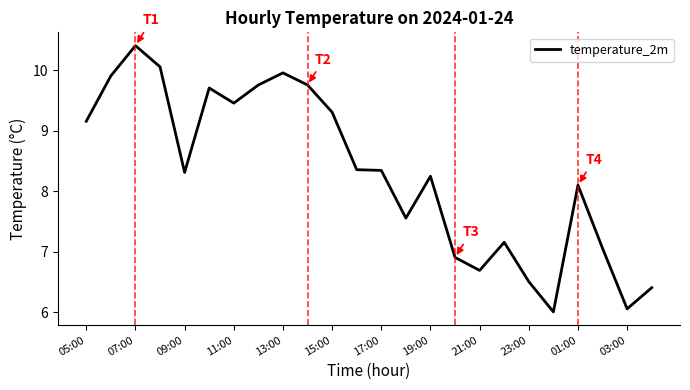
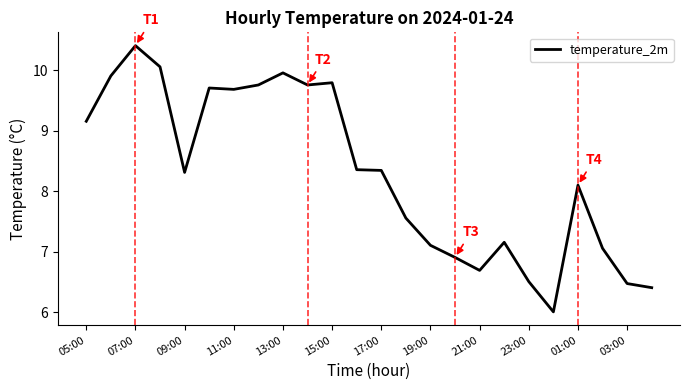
  {
    "05:00": 9.2,
    "07:00": 10.4,
    "09:00": 8.3,
-   "11:00": 9.5,
+   "11:00": 9.7,
    "13:00": 10.0,
-   "15:00": 9.3,
+   "15:00": 9.8,
    "17:00": 8.3,
-   "19:00": 8.2,
+   "19:00": 7.1,
    "21:00": 6.7,
    "23:00": 6.5,
    "01:00": 8.1,
-   "03:00": 6.1
+   "03:00": 6.5
  }
